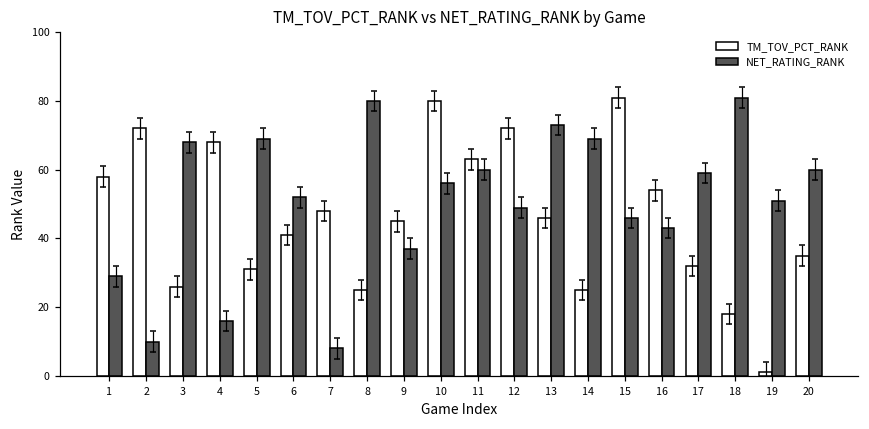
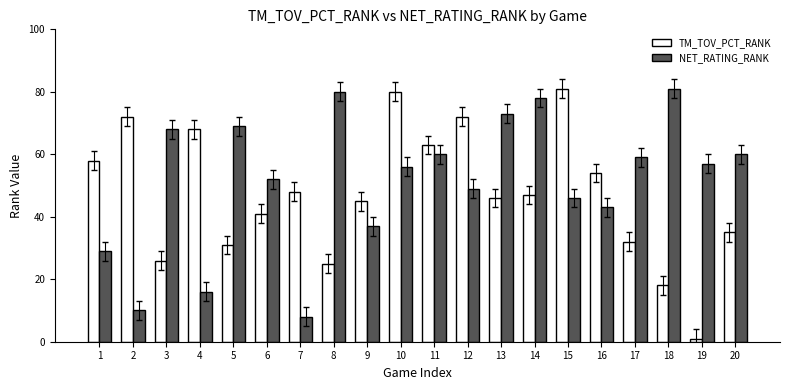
  {
    "TM_TOV_PCT_RANK": {
      "1": 58,
      "2": 72,
      "3": 26,
      "4": 68,
      "5": 31,
      "6": 41,
      "7": 48,
      "8": 25,
      "9": 45,
      "10": 80,
      "11": 63,
      "12": 72,
      "13": 46,
-     "14": 25,
+     "14": 47,
      "15": 81,
      "16": 54,
      "17": 32,
      "18": 18,
      "19": 1,
      "20": 35
    },
    "NET_RATING_RANK": {
      "1": 29,
      "2": 10,
      "3": 68,
      "4": 16,
      "5": 69,
      "6": 52,
      "7": 8,
      "8": 80,
      "9": 37,
      "10": 56,
      "11": 60,
      "12": 49,
      "13": 73,
-     "14": 69,
+     "14": 78,
      "15": 46,
      "16": 43,
      "17": 59,
      "18": 81,
-     "19": 51,
+     "19": 57,
      "20": 60
    }
  }
